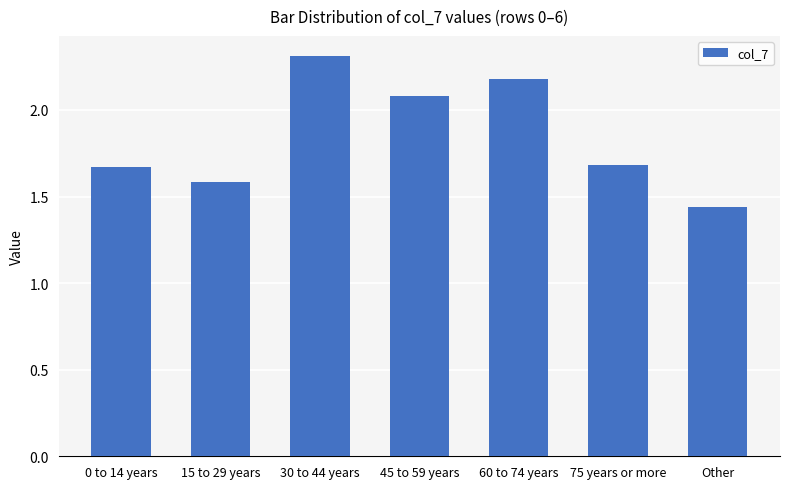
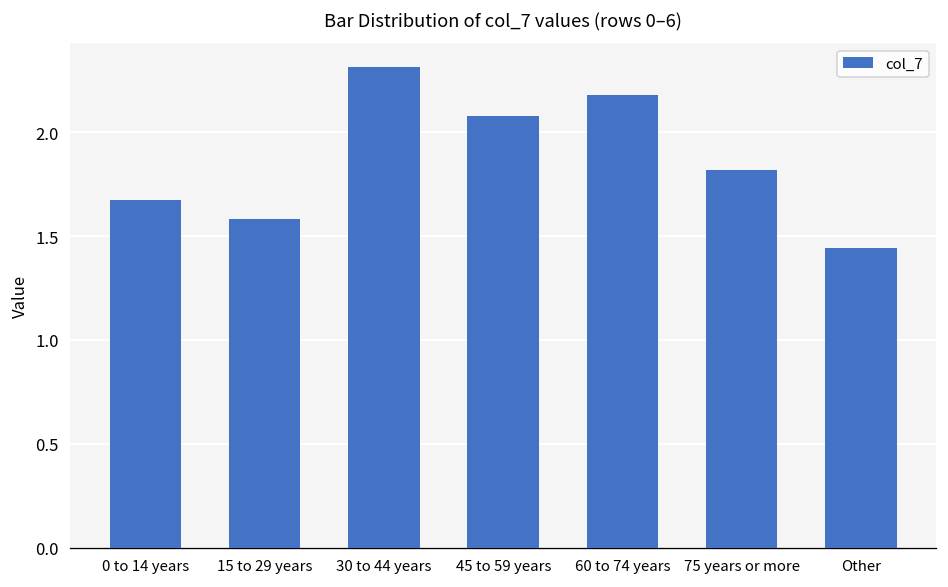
  {
    "0 to 14 years": 1.67,
    "15 to 29 years": 1.58,
    "30 to 44 years": 2.31,
    "45 to 59 years": 2.08,
    "60 to 74 years": 2.18,
-   "75 years or more": 1.68,
+   "75 years or more": 1.82,
    "Other": 1.44
  }
